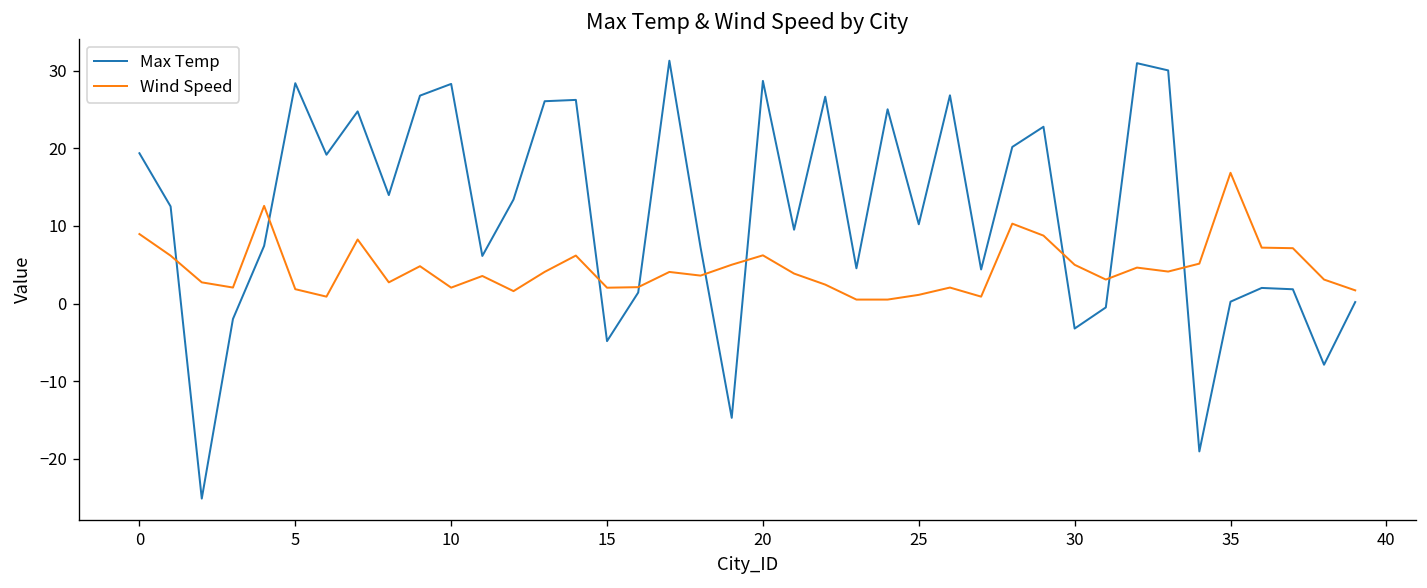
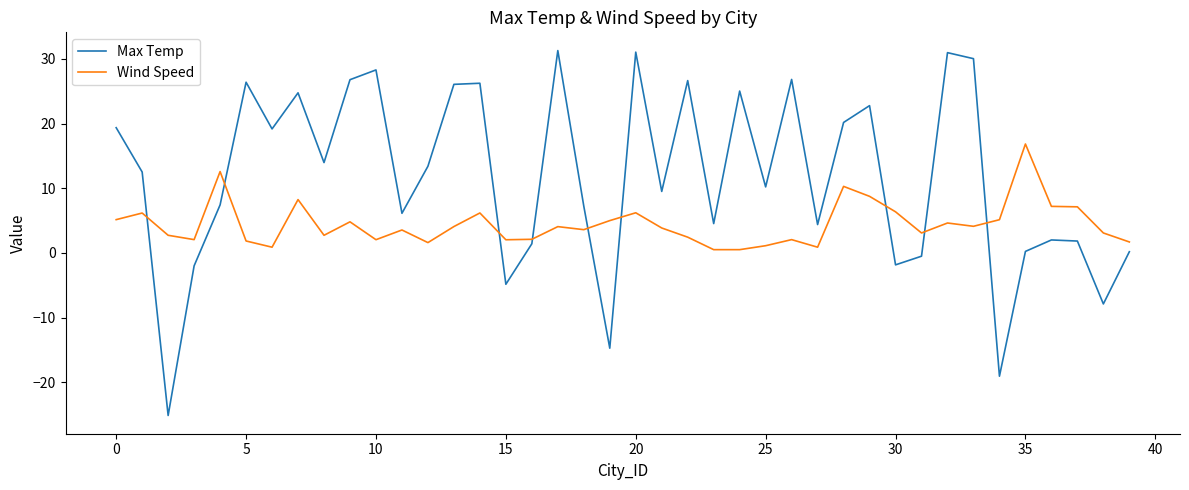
  {
    "Max Temp": {
      "0": 19,
-     "5": 28,
+     "5": 26,
      "10": 28,
      "15": -5,
-     "20": 29,
+     "20": 31,
      "25": 10,
-     "30": -3,
+     "30": -2,
      "35": 0
    },
    "Wind Speed": {
-     "0": 9,
+     "0": 5,
      "5": 2,
      "10": 2,
      "15": 2,
      "20": 6,
      "25": 1,
-     "30": 5,
+     "30": 6,
      "35": 17
    }
  }
